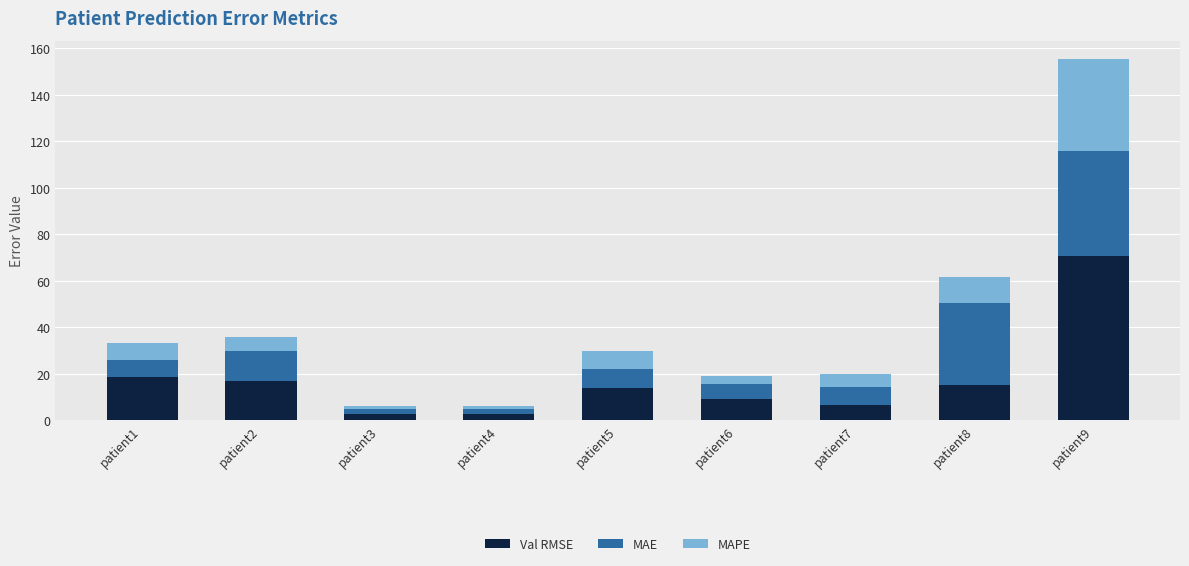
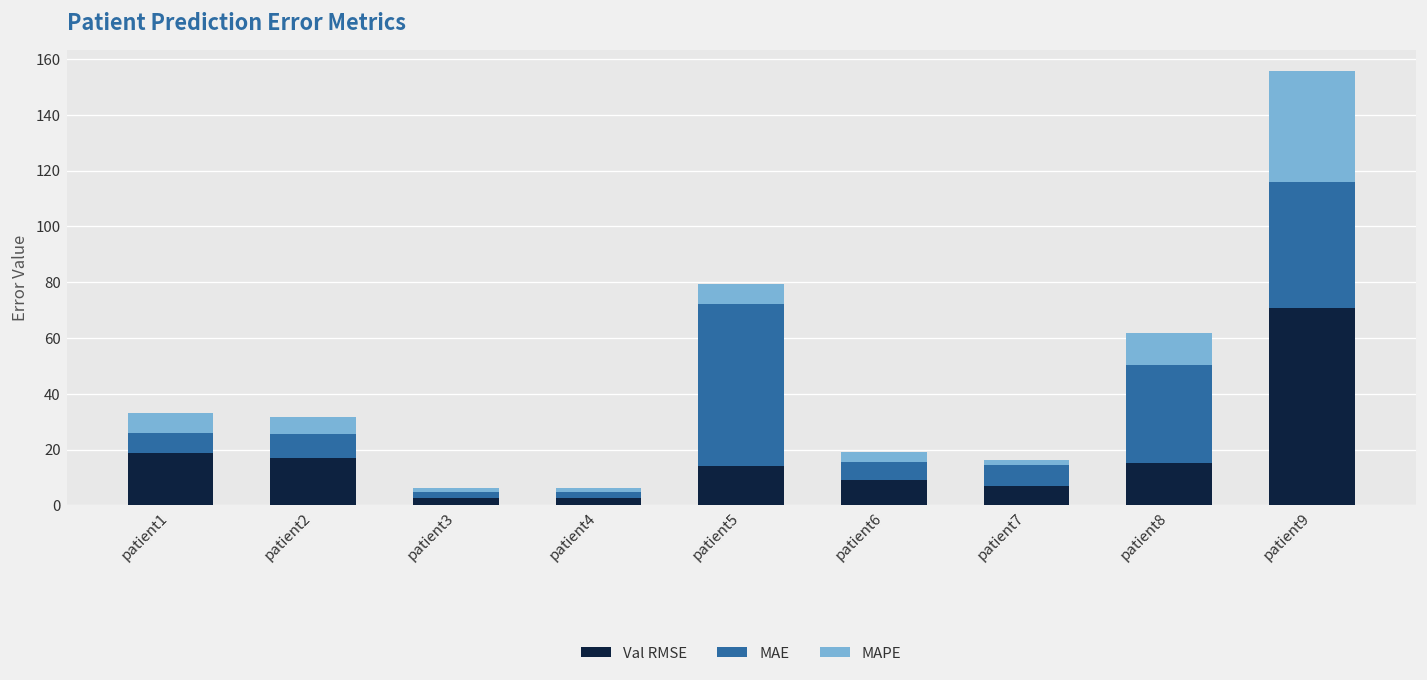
  {
    "Val RMSE": {
      "patient1": 19,
      "patient2": 17,
      "patient3": 3,
      "patient4": 3,
      "patient5": 14,
      "patient6": 9,
      "patient7": 7,
      "patient8": 15,
      "patient9": 71
    },
    "MAE": {
      "patient1": 7,
-     "patient2": 13,
+     "patient2": 8,
      "patient3": 2,
      "patient4": 2,
-     "patient5": 8,
+     "patient5": 58,
      "patient6": 6,
      "patient7": 7,
      "patient8": 35,
      "patient9": 45
    },
    "MAPE": {
      "patient1": 7,
      "patient2": 6,
      "patient3": 1,
      "patient4": 1,
      "patient5": 7,
      "patient6": 3,
-     "patient7": 5,
+     "patient7": 2,
      "patient8": 12,
      "patient9": 40
    }
  }
